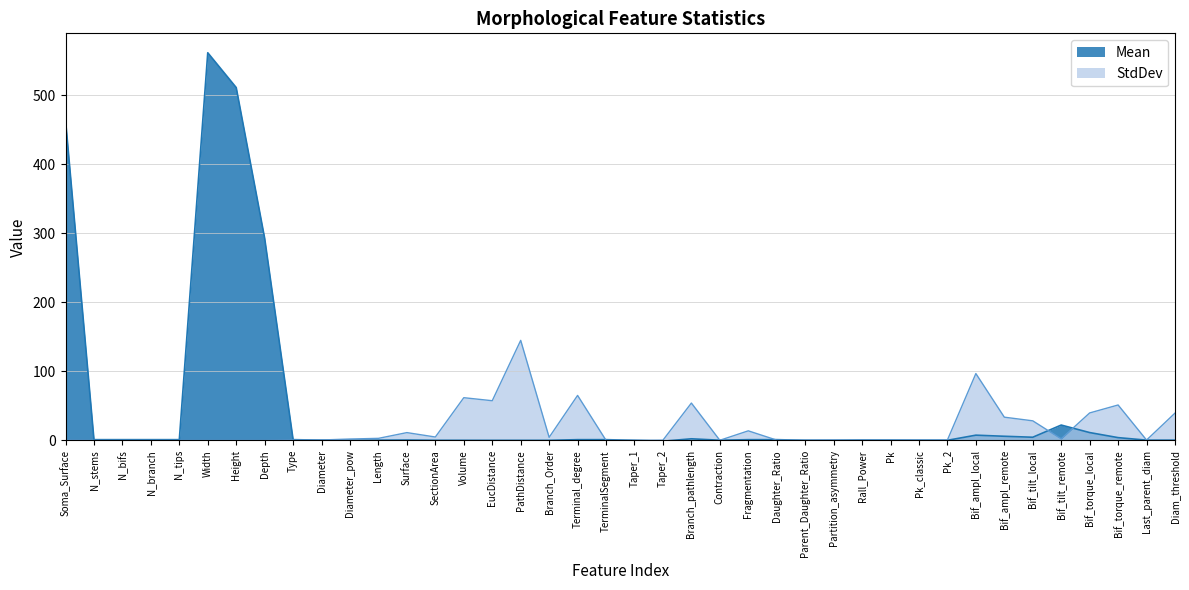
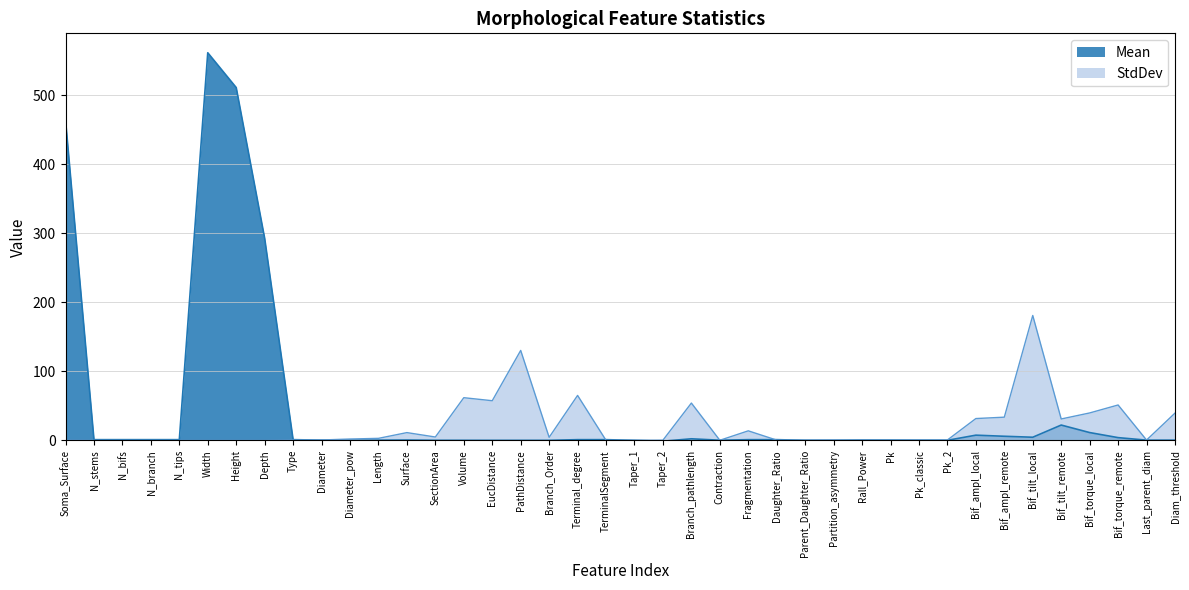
  {
    "StdDev": {
      "Soma_Surface": 0,
      "Width": 0,
      "Height": 0,
      "Depth": 0,
      "Surface": 10,
      "SectionArea": 0,
      "Volume": 60,
      "EucDistance": 60,
-     "PathDistance": 140,
+     "PathDistance": 130,
      "Branch_Order": 0,
      "Terminal_degree": 70,
      "Branch_pathlength": 50,
      "Fragmentation": 10,
-     "Bif_ampl_local": 100,
+     "Bif_ampl_local": 30,
      "Bif_ampl_remote": 30,
-     "Bif_tilt_local": 30,
-     "Bif_tilt_remote": 0,
+     "Bif_tilt_local": 180,
+     "Bif_tilt_remote": 30,
      "Bif_torque_local": 40,
      "Bif_torque_remote": 50,
      "Diam_threshold": 40
    }
  }
